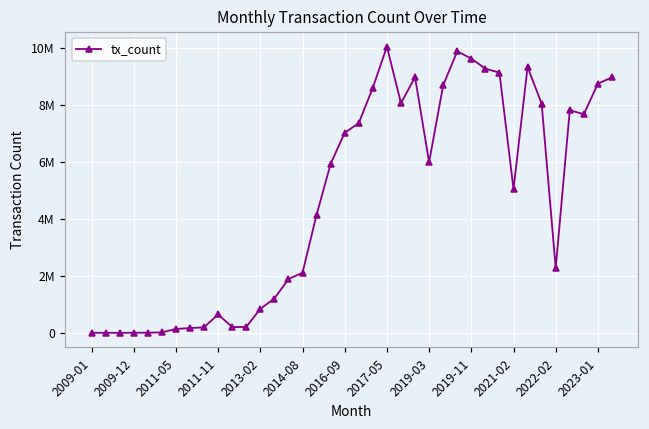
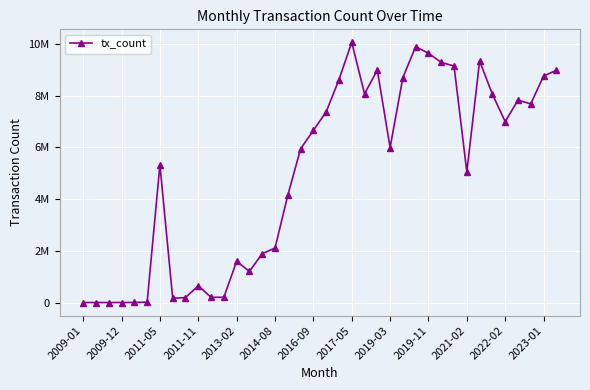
  {
    "2009-01": 0,
    "2009-12": 0,
-   "2011-05": 100000,
+   "2011-05": 5300000,
    "2011-11": 700000,
-   "2013-02": 800000,
+   "2013-02": 1600000,
    "2014-08": 2100000,
-   "2016-09": 7000000,
+   "2016-09": 6700000,
    "2017-05": 10100000,
    "2019-03": 6000000,
    "2019-11": 9600000,
    "2021-02": 5100000,
-   "2022-02": 2300000,
+   "2022-02": 7000000,
    "2023-01": 8800000
  }
